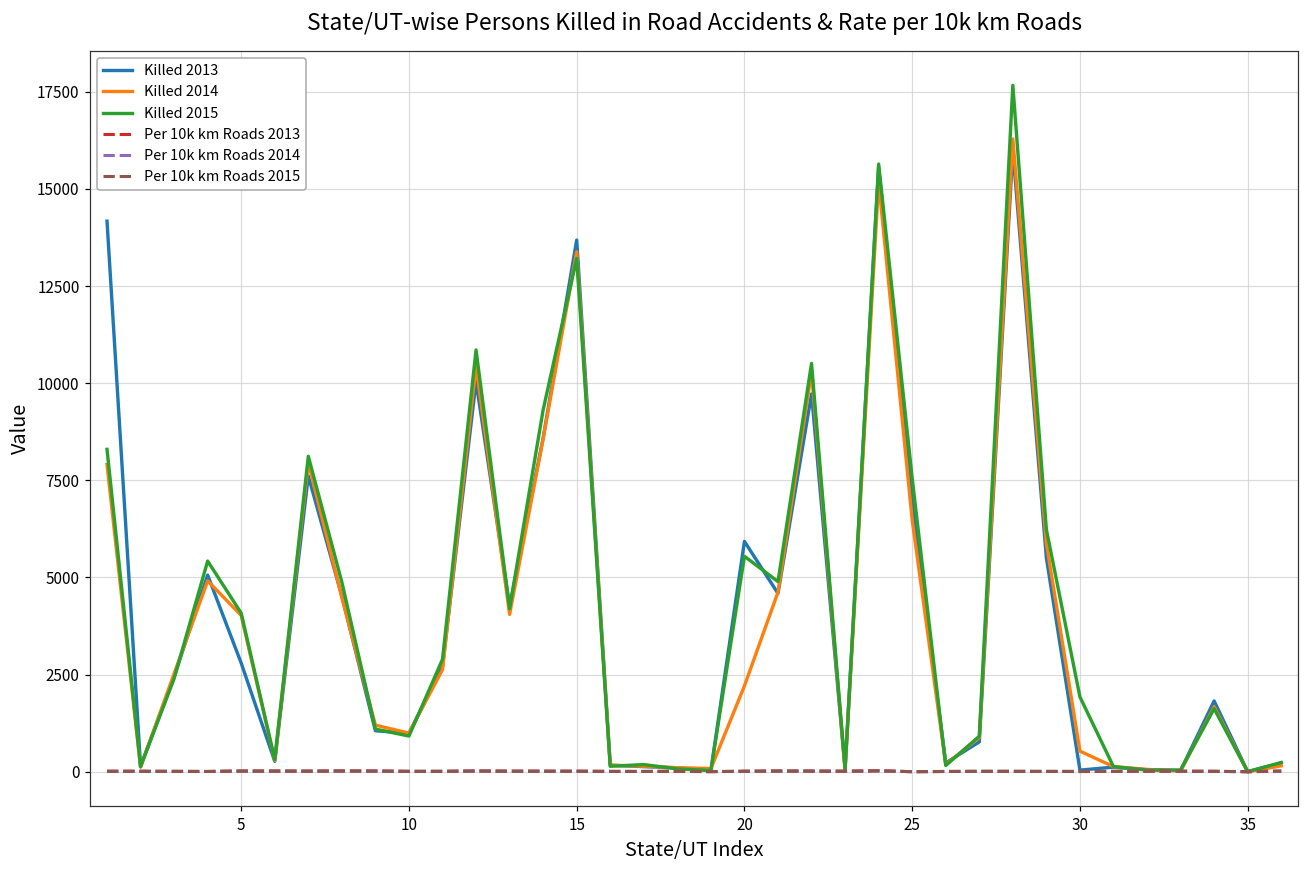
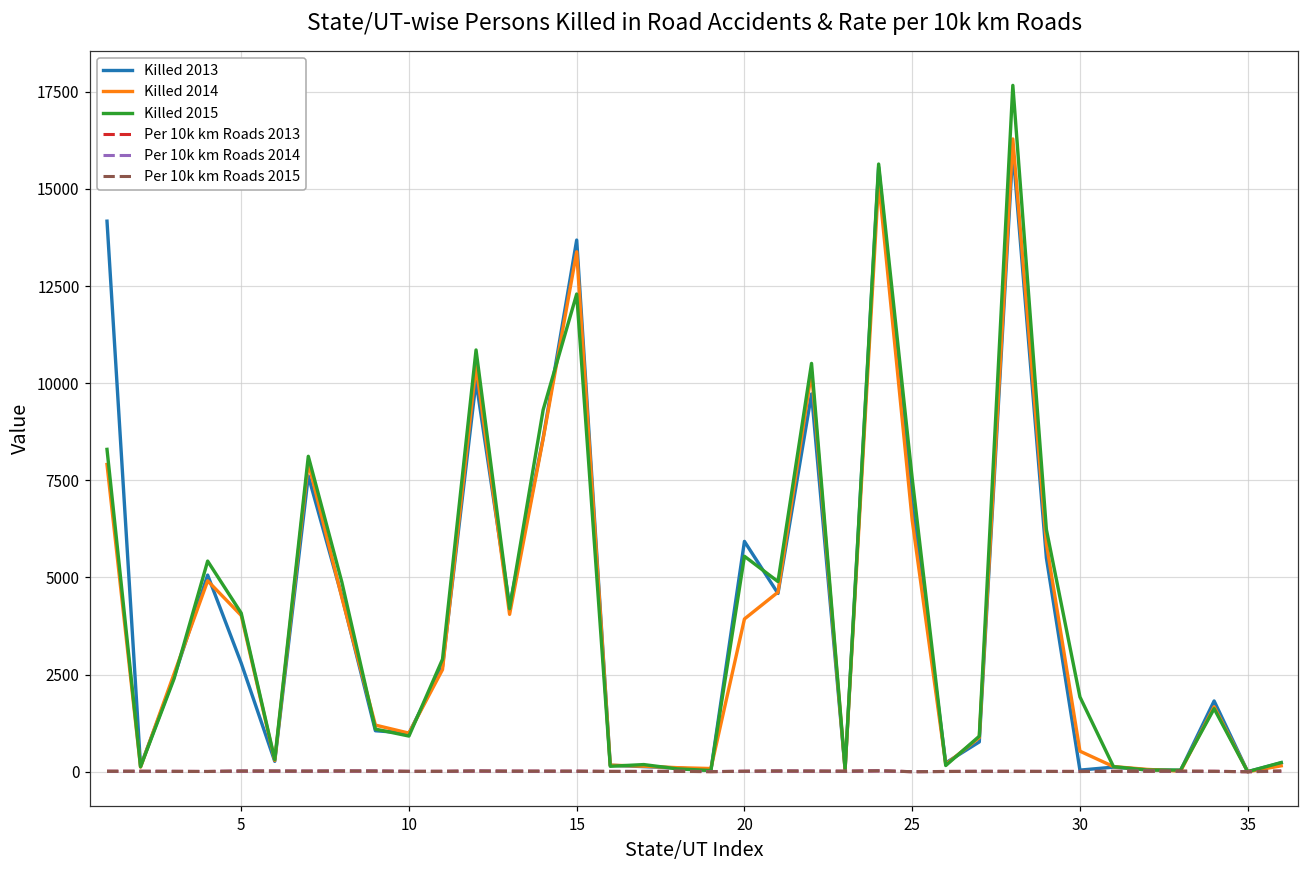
  {
    "Killed 2013": {
      "5": 2800,
      "15": 13700,
      "20": 5900,
      "25": 6900
    },
    "Killed 2014": {
      "15": 13400,
-     "20": 2200,
+     "20": 3900,
      "25": 6500,
      "30": 500
    },
    "Killed 2015": {
-     "15": 13200,
+     "15": 12300,
      "20": 5500,
      "25": 7600,
      "30": 1900
    }
  }
